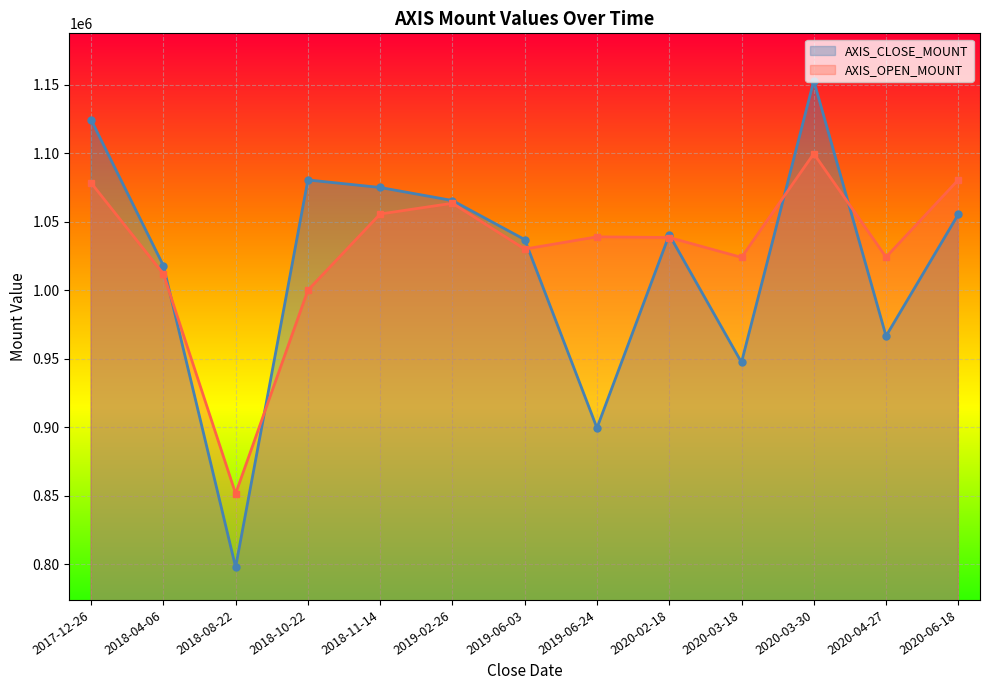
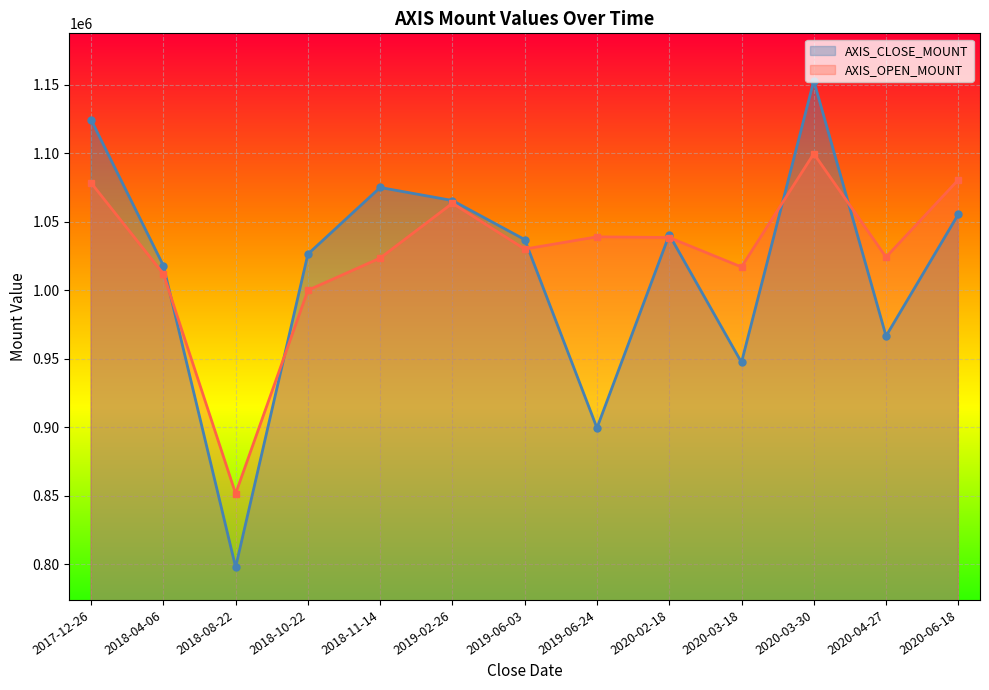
  {
    "AXIS_CLOSE_MOUNT": {
      "2017-12-26": 1124000,
      "2018-04-06": 1018000,
      "2018-08-22": 798000,
-     "2018-10-22": 1081000,
+     "2018-10-22": 1026000,
      "2018-11-14": 1075000,
      "2019-02-26": 1066000,
      "2019-06-03": 1037000,
      "2019-06-24": 900000,
      "2020-02-18": 1041000,
      "2020-03-18": 947000,
      "2020-04-27": 967000,
      "2020-06-18": 1055000
    },
    "AXIS_OPEN_MOUNT": {
      "2017-12-26": 1078000,
      "2018-04-06": 1012000,
      "2018-08-22": 852000,
      "2018-10-22": 1000000,
-     "2018-11-14": 1056000,
+     "2018-11-14": 1024000,
      "2019-02-26": 1064000,
      "2019-06-03": 1030000,
      "2019-06-24": 1039000,
      "2020-02-18": 1039000,
-     "2020-03-18": 1024000,
+     "2020-03-18": 1017000,
      "2020-03-30": 1100000,
      "2020-04-27": 1024000,
      "2020-06-18": 1081000
    }
  }
